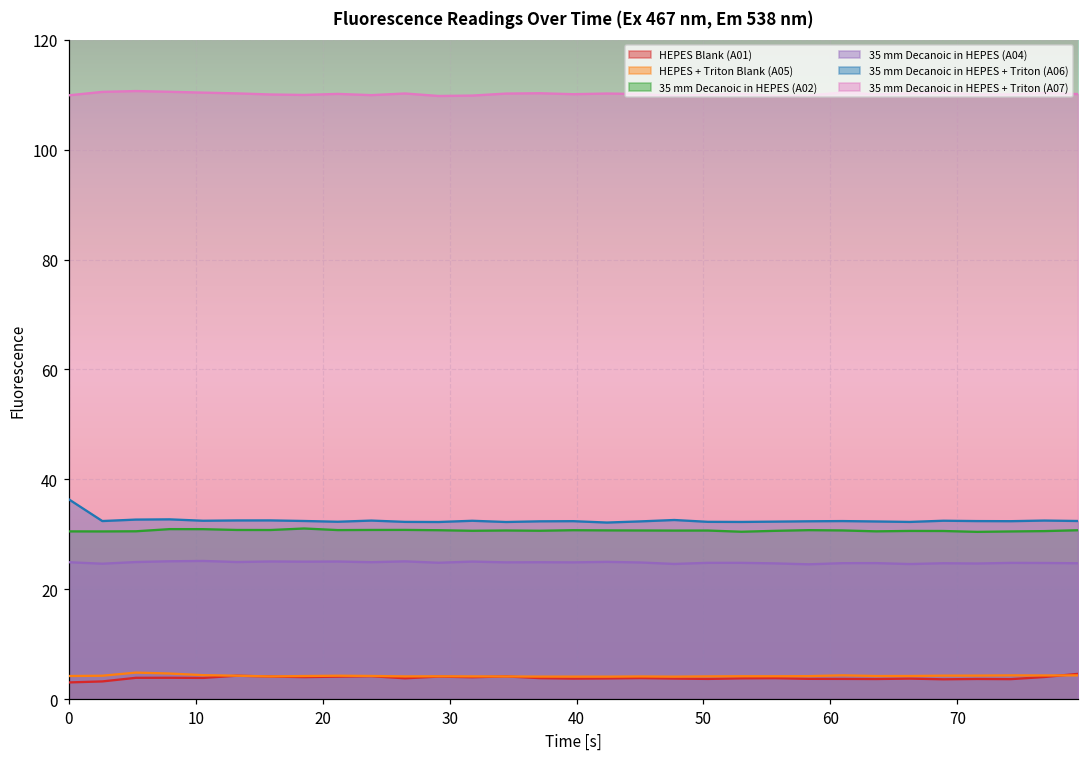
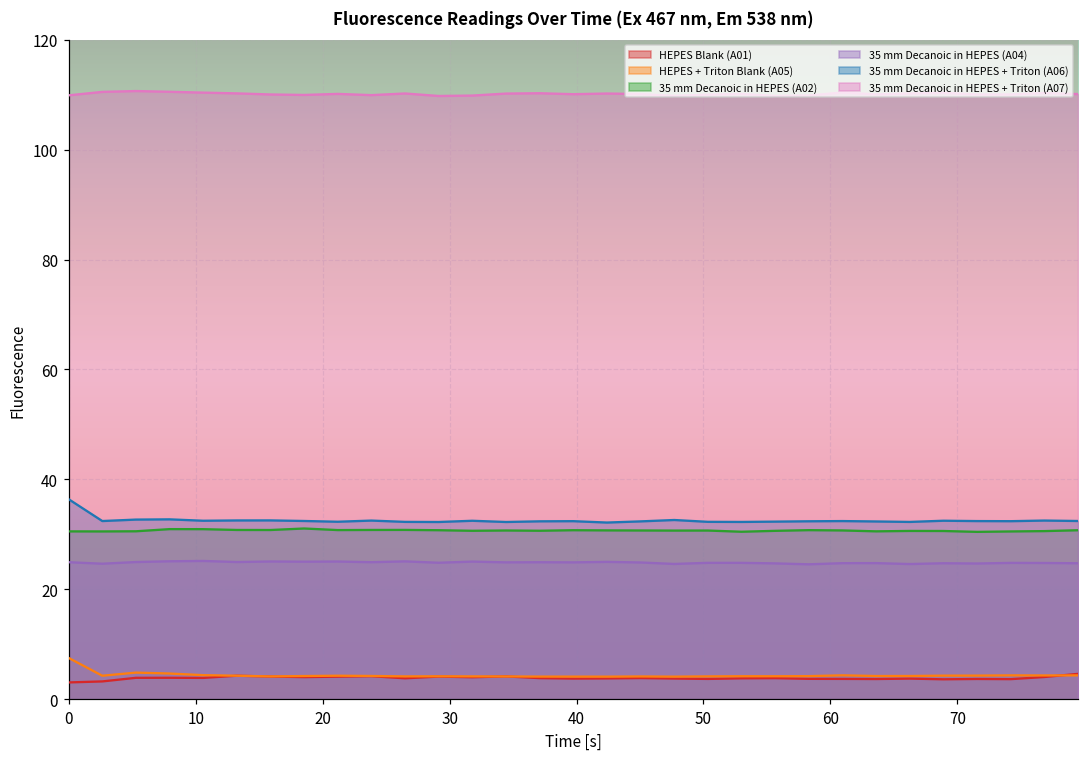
  {
    "HEPES Blank (A01)": {
      "0": 3
    },
    "HEPES + Triton Blank (A05)": {
-     "0": 4
+     "0": 8
    },
    "35 mm Decanoic in HEPES (A02)": {
      "0": 31
    },
    "35 mm Decanoic in HEPES + Triton (A06)": {
      "0": 36
    }
  }
